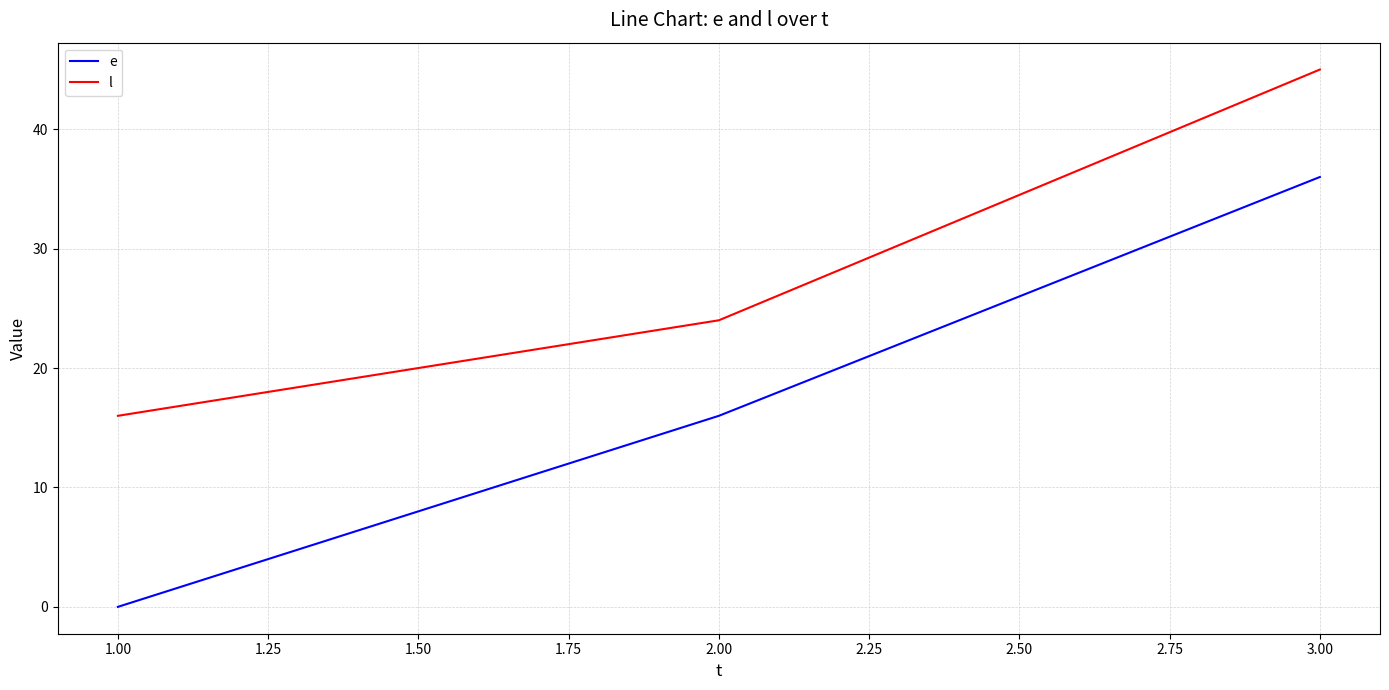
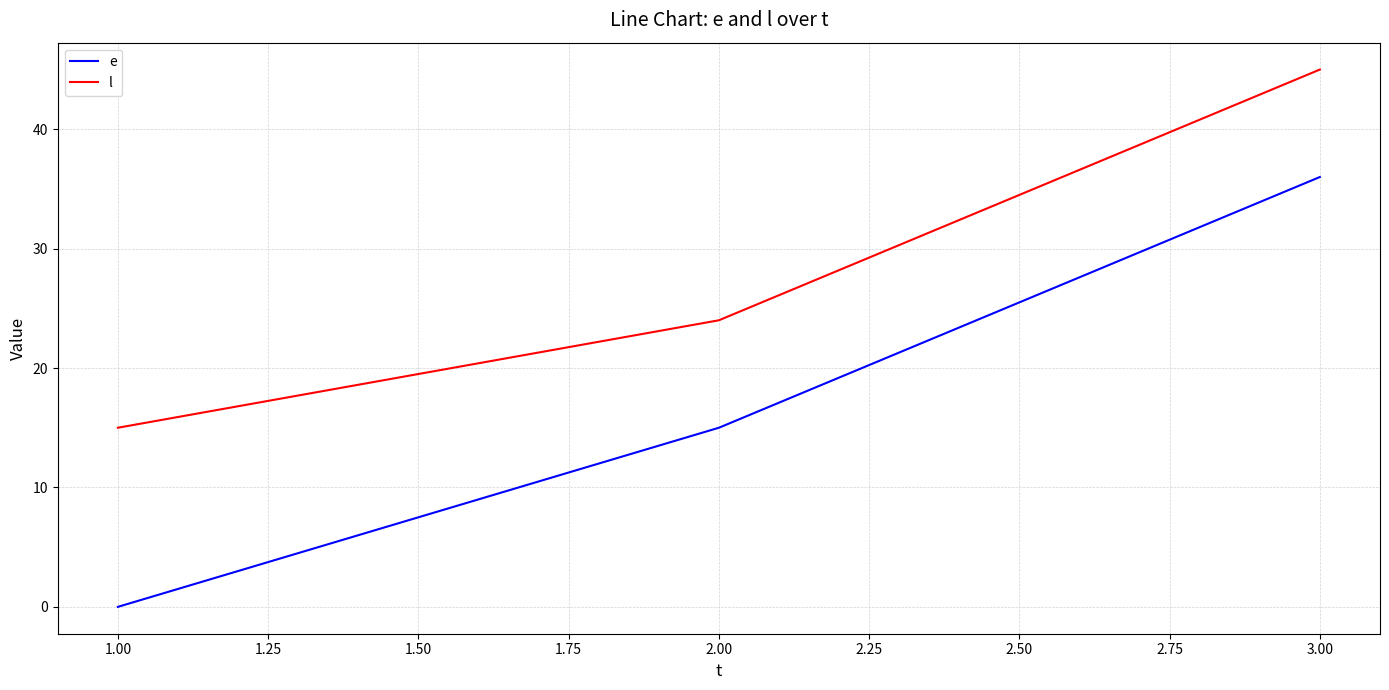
  {
    "e": {
      "1.00": 0,
-     "2.00": 16,
+     "2.00": 15,
      "3.00": 36
    },
    "l": {
-     "1.00": 16,
+     "1.00": 15,
      "2.00": 24,
      "3.00": 45
    }
  }
